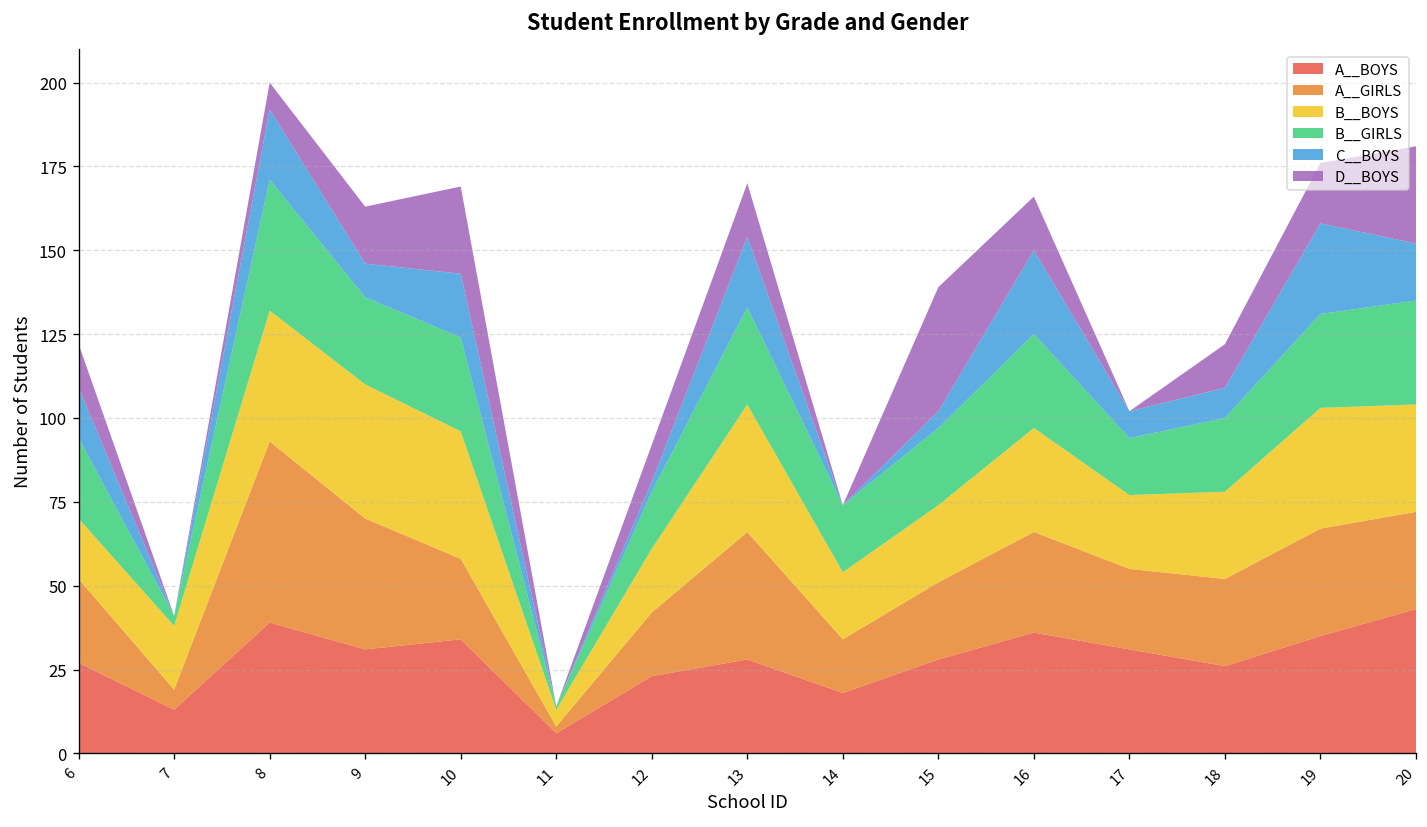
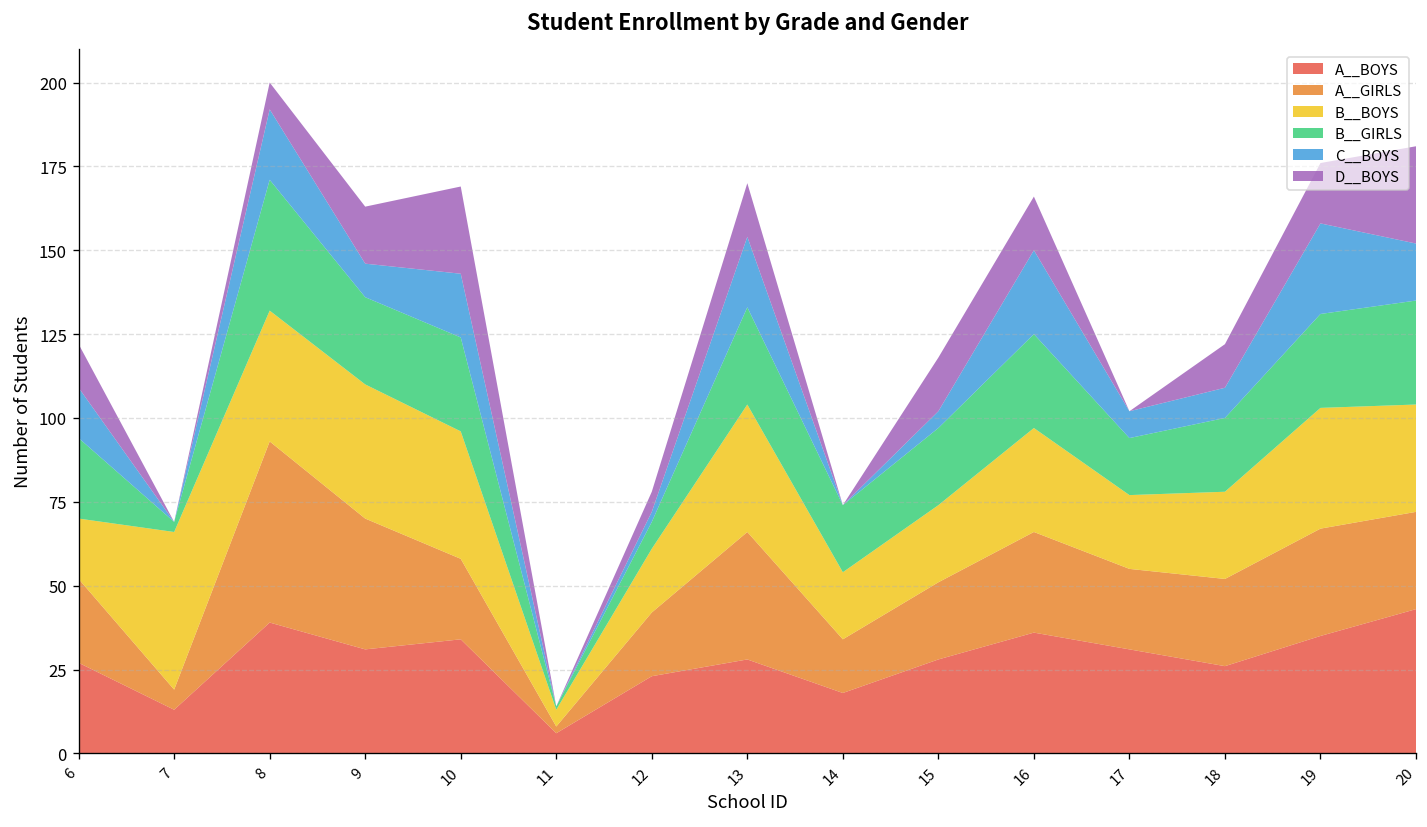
  {
    "B__BOYS": {
      "6": 18,
-     "7": 19,
+     "7": 47,
      "8": 39,
      "9": 40,
      "10": 38,
      "11": 5,
      "12": 19,
      "13": 38,
      "14": 20,
      "15": 23,
      "16": 31,
      "17": 22,
      "18": 26,
      "19": 36,
      "20": 32
    },
    "B__GIRLS": {
      "6": 24,
      "8": 39,
      "9": 26,
      "10": 28,
-     "12": 17,
+     "12": 8,
      "13": 29,
      "15": 23,
      "16": 28,
      "17": 17,
      "18": 22,
      "19": 28,
      "20": 31
    },
    "C__BOYS": {
      "6": 15,
      "8": 21,
      "9": 10,
      "10": 19,
      "12": 3,
      "13": 21,
      "15": 5,
      "16": 25,
      "18": 9,
      "19": 27,
      "20": 17
    },
    "D__BOYS": {
      "6": 13,
      "8": 8,
      "9": 17,
      "10": 26,
-     "12": 11,
+     "12": 6,
      "13": 16,
-     "15": 37,
+     "15": 16,
      "16": 16,
      "18": 13,
      "20": 29
    }
  }
